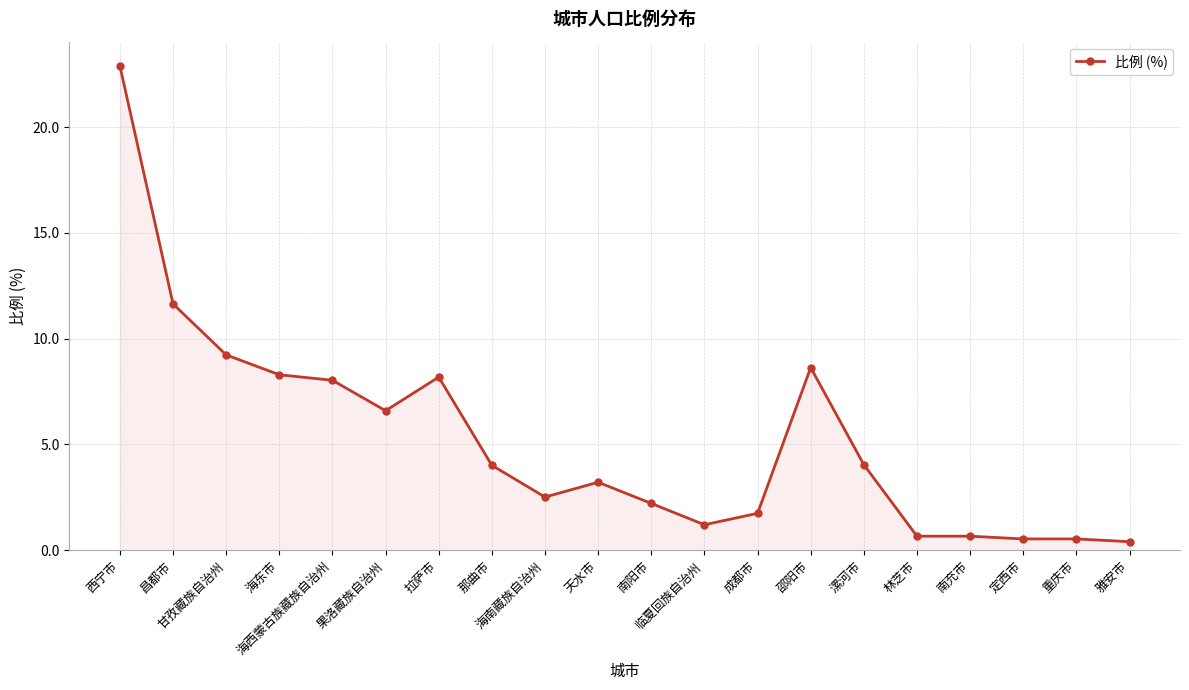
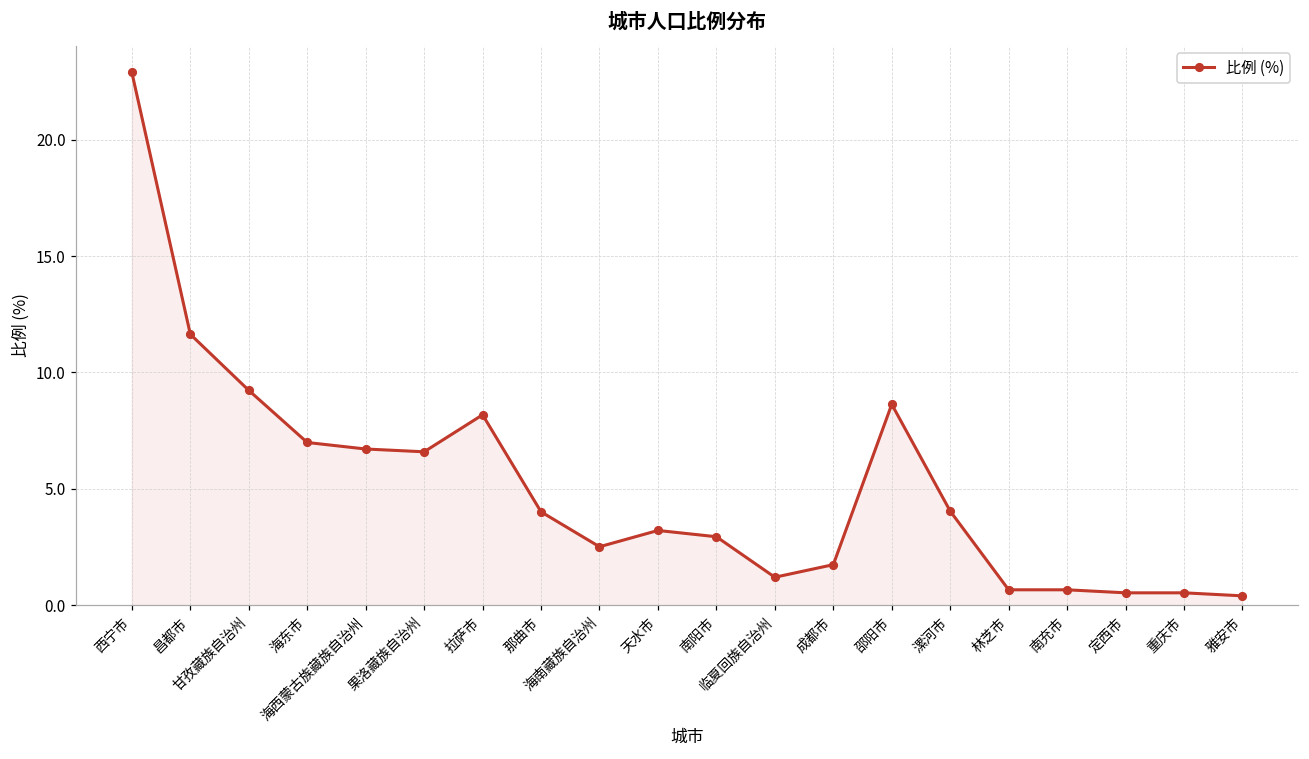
  {
    "西宁市": 22.9,
    "昌都市": 11.6,
    "甘孜藏族自治州": 9.2,
-   "海东市": 8.3,
-   "海西蒙古族藏族自治州": 8.0,
+   "海东市": 7.0,
+   "海西蒙古族藏族自治州": 6.7,
    "果洛藏族自治州": 6.6,
    "拉萨市": 8.2,
    "那曲市": 4.0,
    "海南藏族自治州": 2.5,
    "天水市": 3.2,
-   "南阳市": 2.2,
+   "南阳市": 2.9,
    "临夏回族自治州": 1.2,
    "成都市": 1.7,
    "邵阳市": 8.6,
    "漯河市": 4.0,
    "林芝市": 0.7,
    "南充市": 0.7,
    "定西市": 0.5,
    "重庆市": 0.5,
    "雅安市": 0.4
  }
